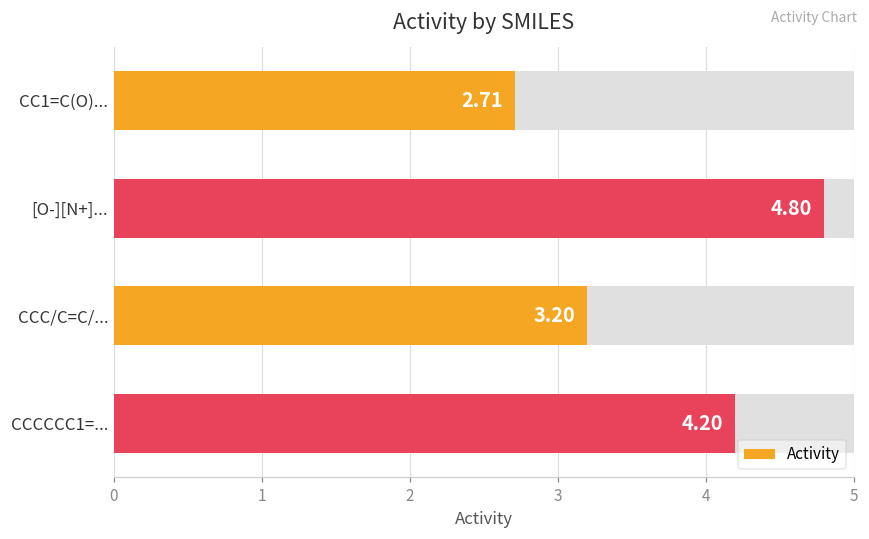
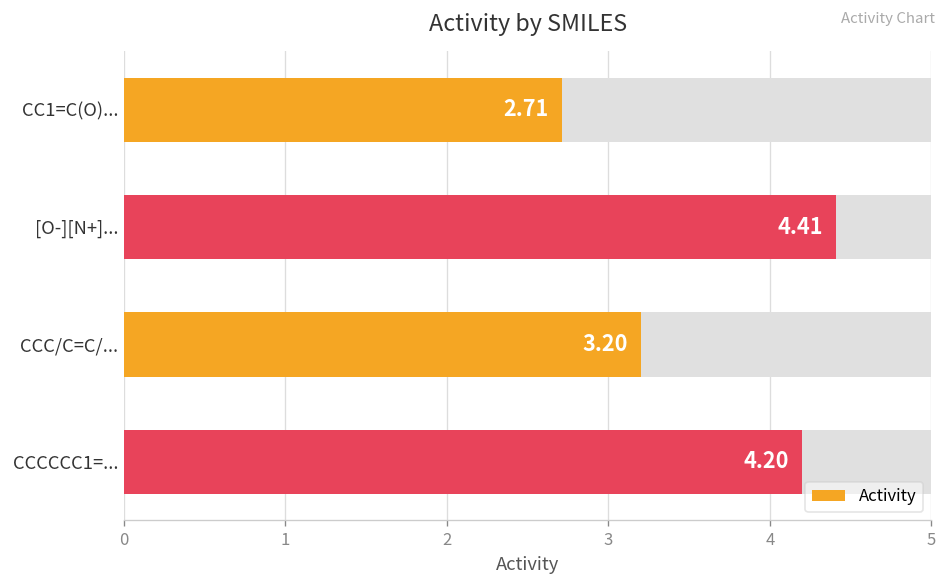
  {
    "Activity": {
-     "[O-][N+]...": 4.80
+     "[O-][N+]...": 4.41
    }
  }
